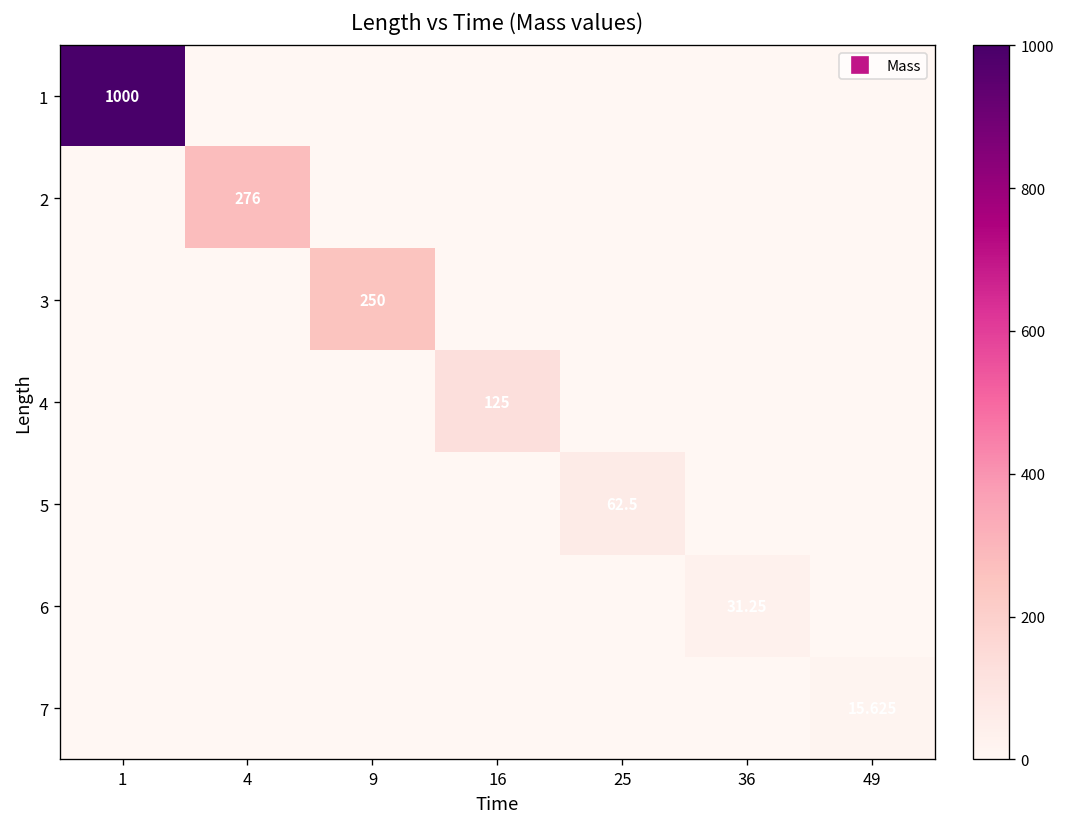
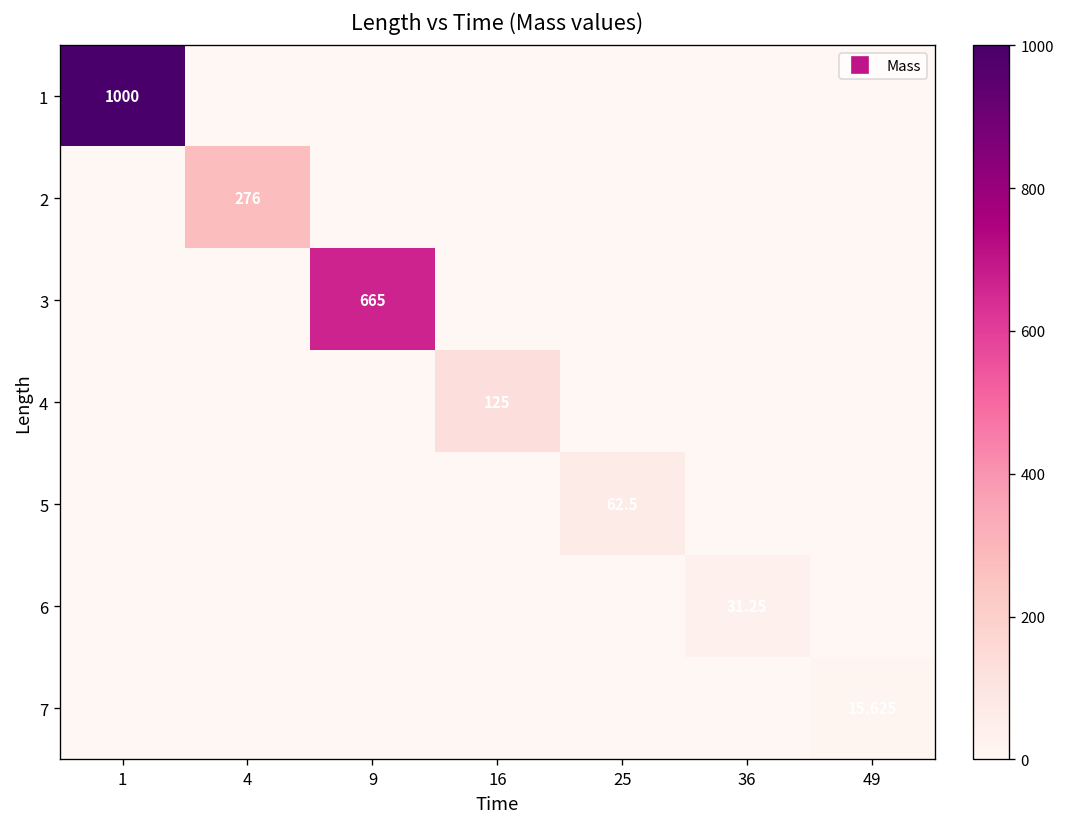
  {
    "1": {
      "1": 1000
    },
    "2": {
      "4": 276
    },
    "3": {
-     "9": 250
+     "9": 665
    }
  }
